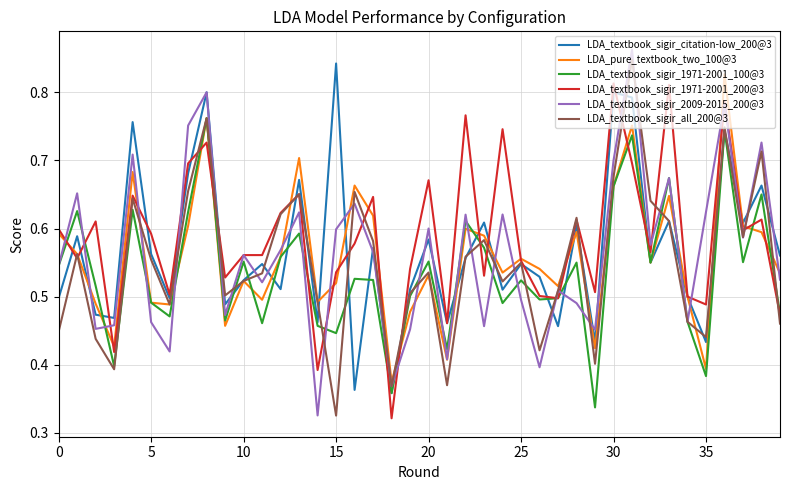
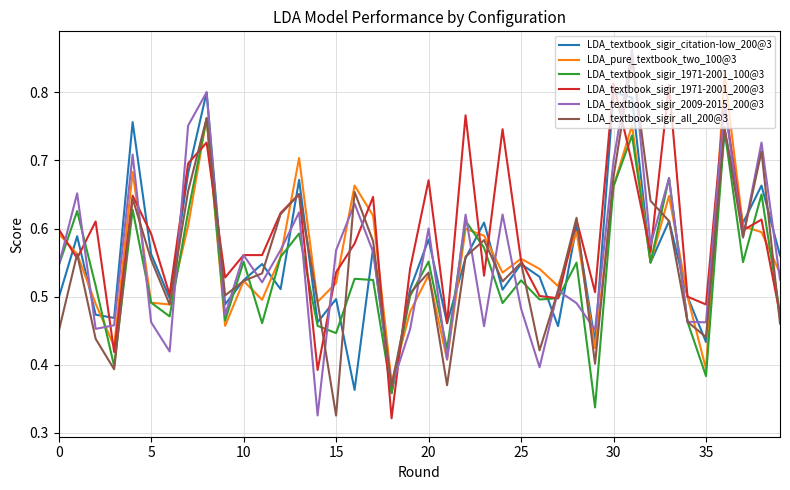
  {
    "LDA_textbook_sigir_citation-low_200@3": {
      "0": 0.50,
      "5": 0.56,
-     "15": 0.84,
+     "15": 0.50,
      "20": 0.58,
      "35": 0.43
    },
    "LDA_pure_textbook_two_100@3": {
      "0": 0.59,
      "15": 0.52,
      "20": 0.53,
      "35": 0.39
    },
    "LDA_textbook_sigir_1971-2001_100@3": {
      "10": 0.55,
      "15": 0.45,
      "20": 0.55,
      "25": 0.52,
      "35": 0.38
    },
    "LDA_textbook_sigir_1971-2001_200@3": {
      "0": 0.60,
      "5": 0.59,
      "15": 0.54,
      "20": 0.67,
      "35": 0.49
    },
    "LDA_textbook_sigir_2009-2015_200@3": {
      "5": 0.46,
-     "15": 0.60,
+     "15": 0.57,
      "20": 0.60,
-     "25": 0.50,
+     "25": 0.48,
      "30": 0.70,
-     "35": 0.62
+     "35": 0.46
    },
    "LDA_textbook_sigir_all_200@3": {
      "0": 0.45,
      "5": 0.55,
      "15": 0.33,
      "20": 0.54,
      "30": 0.68,
      "35": 0.44
    }
  }
